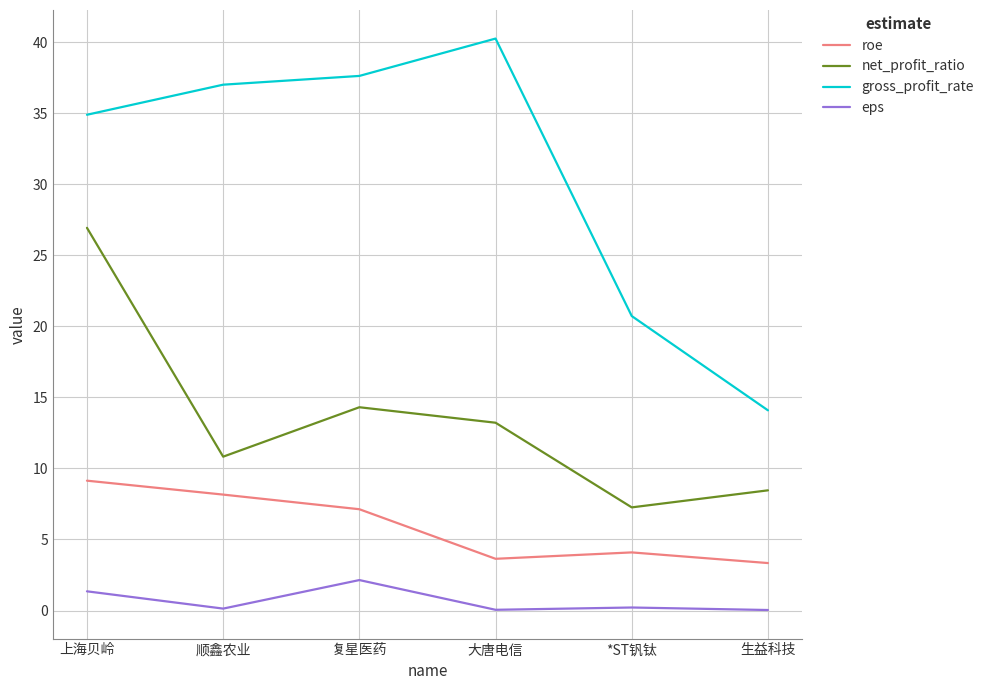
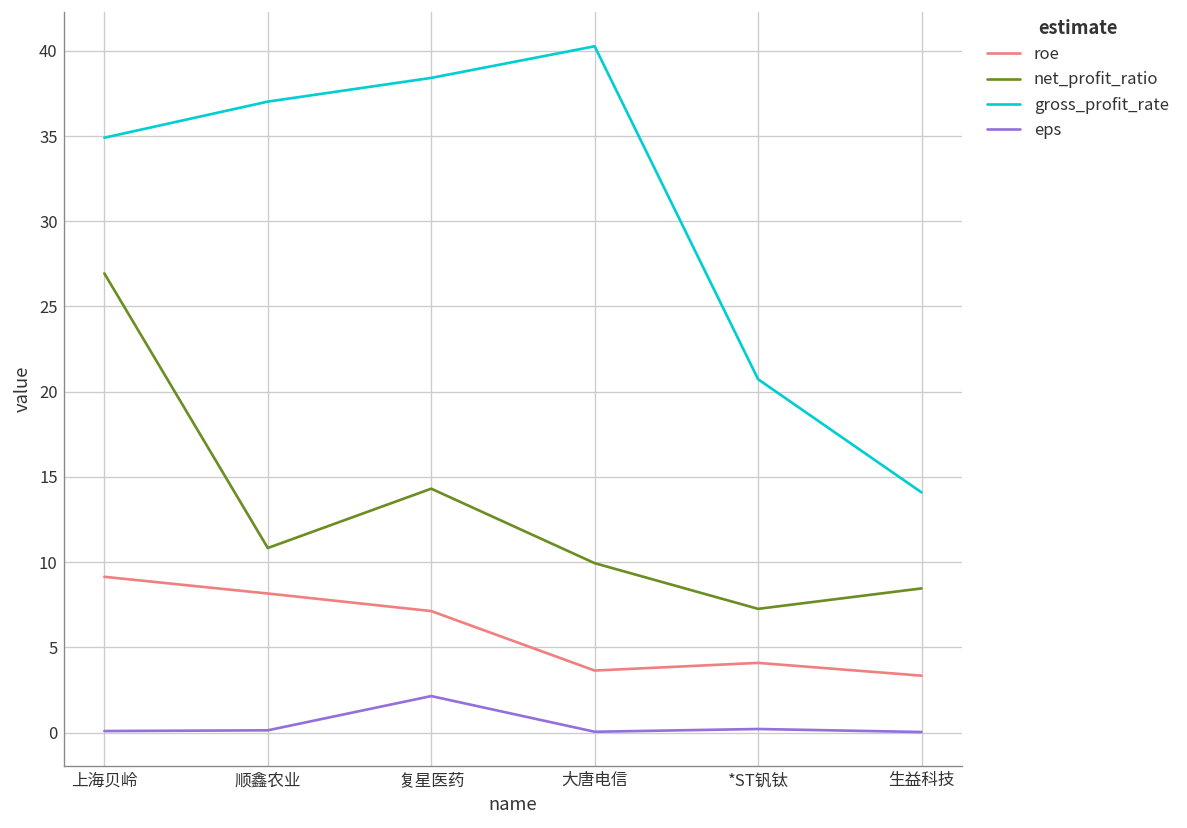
  {
    "roe": {
      "上海贝岭": 9.1,
      "顺鑫农业": 8.2,
      "复星医药": 7.1,
      "大唐电信": 3.6,
      "*ST钒钛": 4.1,
      "生益科技": 3.3
    },
    "net_profit_ratio": {
      "上海贝岭": 26.9,
      "顺鑫农业": 10.8,
      "复星医药": 14.3,
-     "大唐电信": 13.2,
+     "大唐电信": 9.9,
      "*ST钒钛": 7.3,
      "生益科技": 8.5
    },
    "gross_profit_rate": {
      "上海贝岭": 34.9,
      "顺鑫农业": 37.0,
-     "复星医药": 37.6,
+     "复星医药": 38.4,
      "大唐电信": 40.3,
      "*ST钒钛": 20.7,
      "生益科技": 14.1
    },
    "eps": {
-     "上海贝岭": 1.4,
+     "上海贝岭": 0.1,
      "顺鑫农业": 0.1,
      "复星医药": 2.1,
      "大唐电信": 0.0,
      "*ST钒钛": 0.2,
      "生益科技": 0.0
    }
  }
